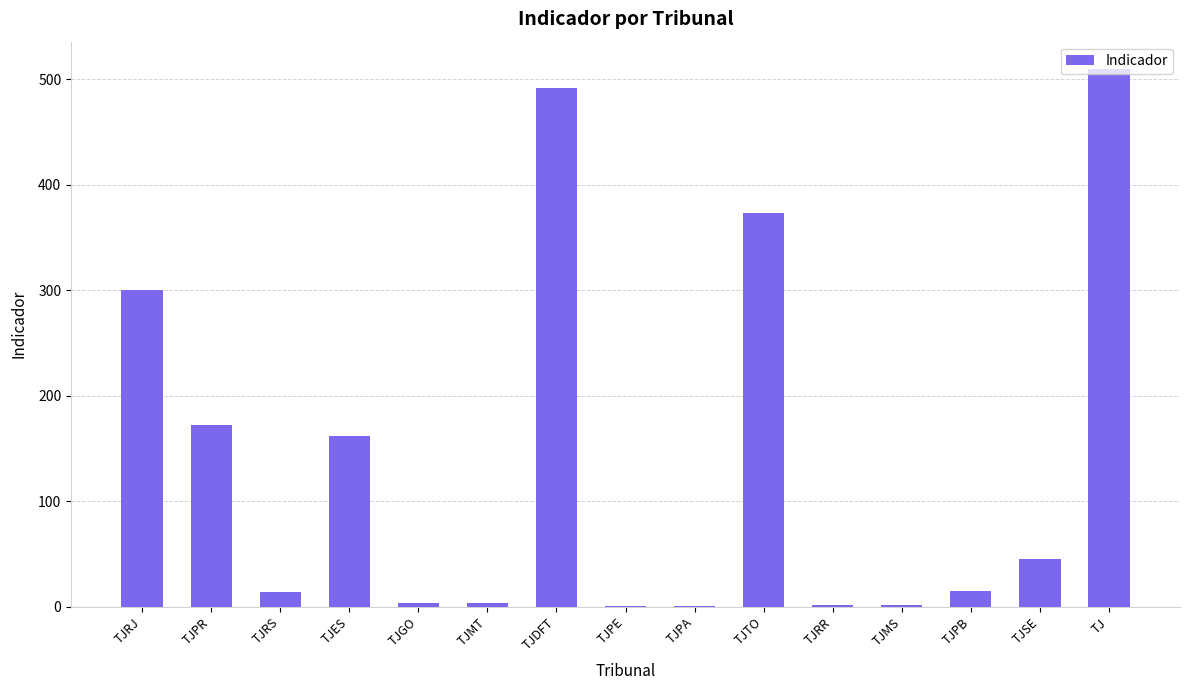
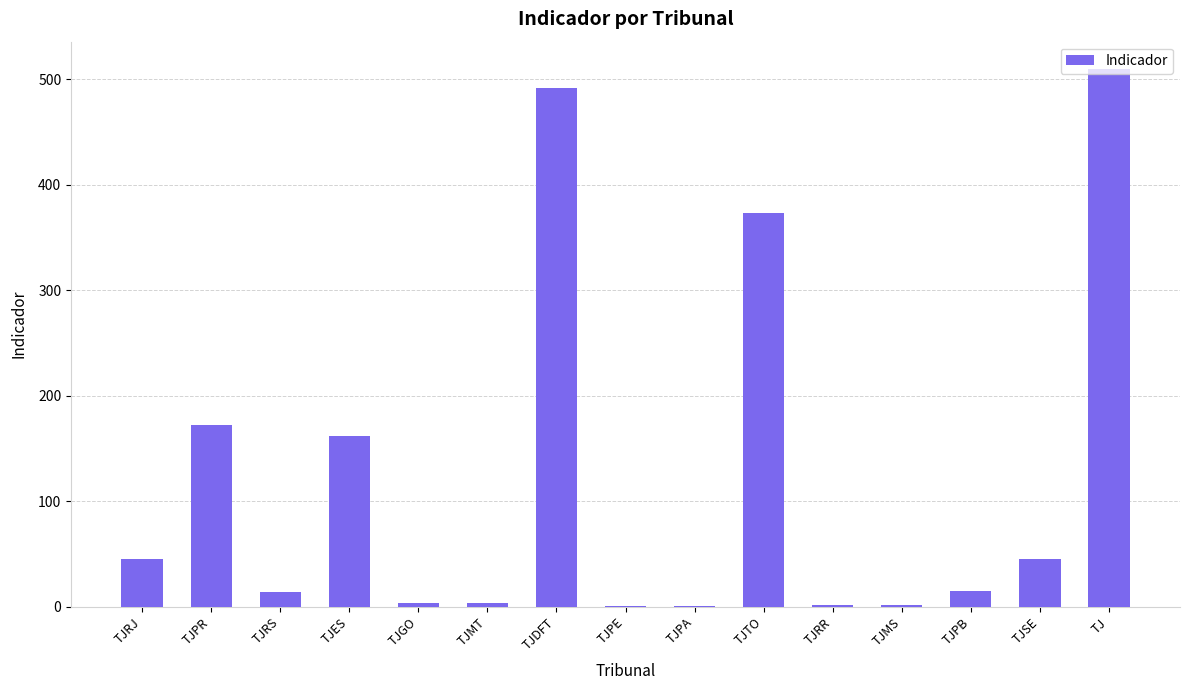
  {
-   "TJRJ": 300,
+   "TJRJ": 45,
    "TJPR": 172,
    "TJRS": 14,
    "TJES": 162,
    "TJGO": 3,
    "TJMT": 3,
    "TJDFT": 492,
    "TJTO": 373,
    "TJPB": 15,
    "TJSE": 45
  }
